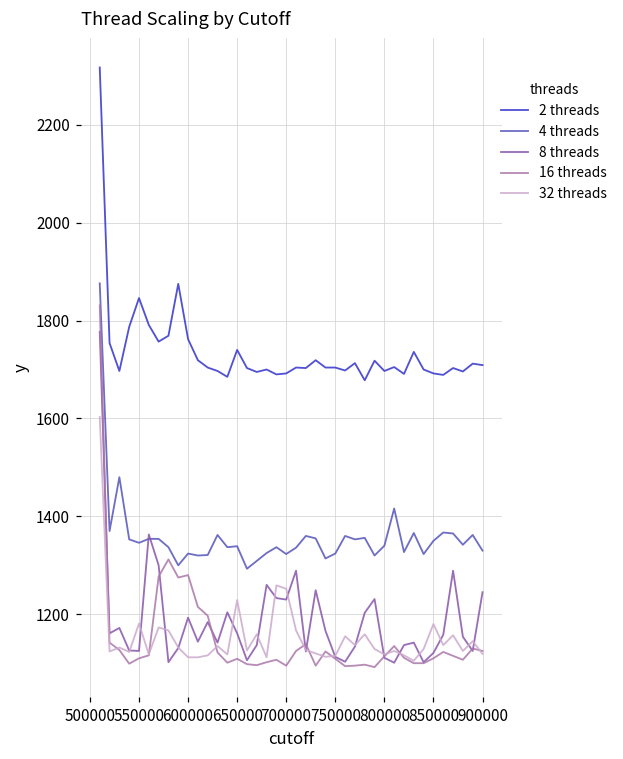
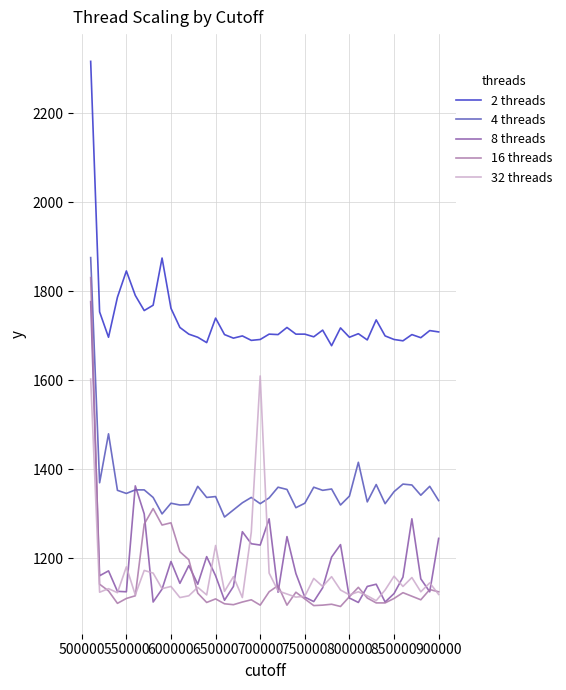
  {
    "32 threads": {
      "550000": 1180,
-     "600000": 1110,
+     "600000": 1140,
      "650000": 1230,
-     "700000": 1250,
-     "850000": 1180,
+     "700000": 1610,
+     "850000": 1160,
      "900000": 1120
    }
  }
